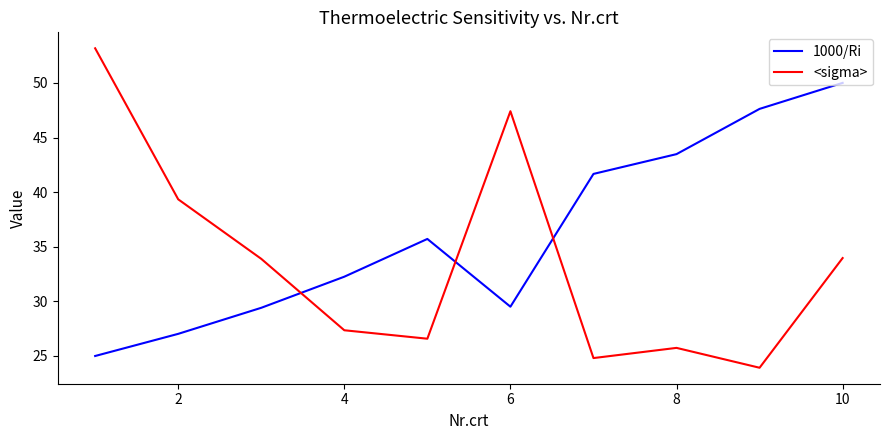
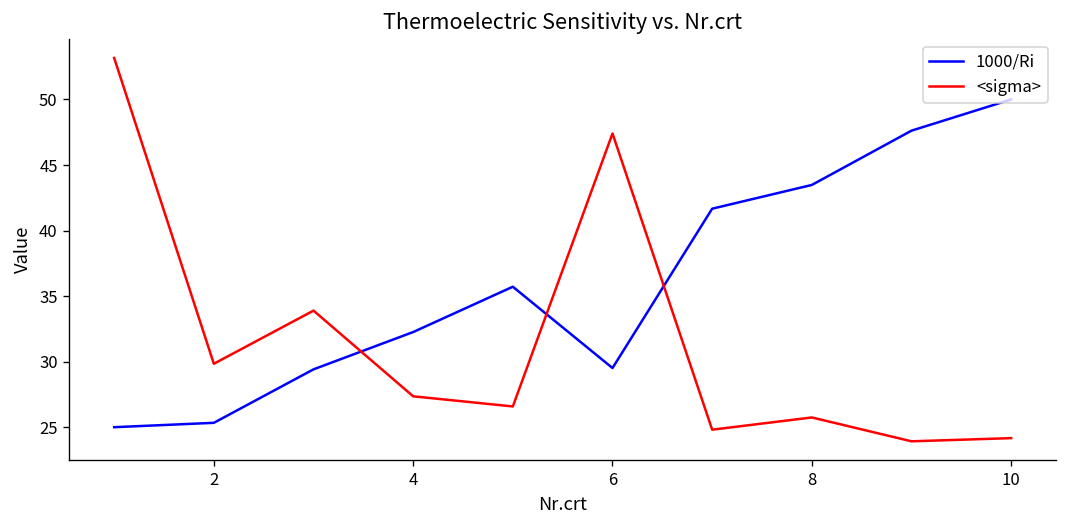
  {
    "1000/Ri": {
-     "2": 27.0,
+     "2": 25.3,
      "4": 32.3,
      "6": 29.5,
      "8": 43.5
    },
    "<sigma>": {
-     "2": 39.3,
+     "2": 29.8,
      "4": 27.4,
      "6": 47.4,
      "8": 25.7,
-     "10": 34.0
+     "10": 24.2
    }
  }
